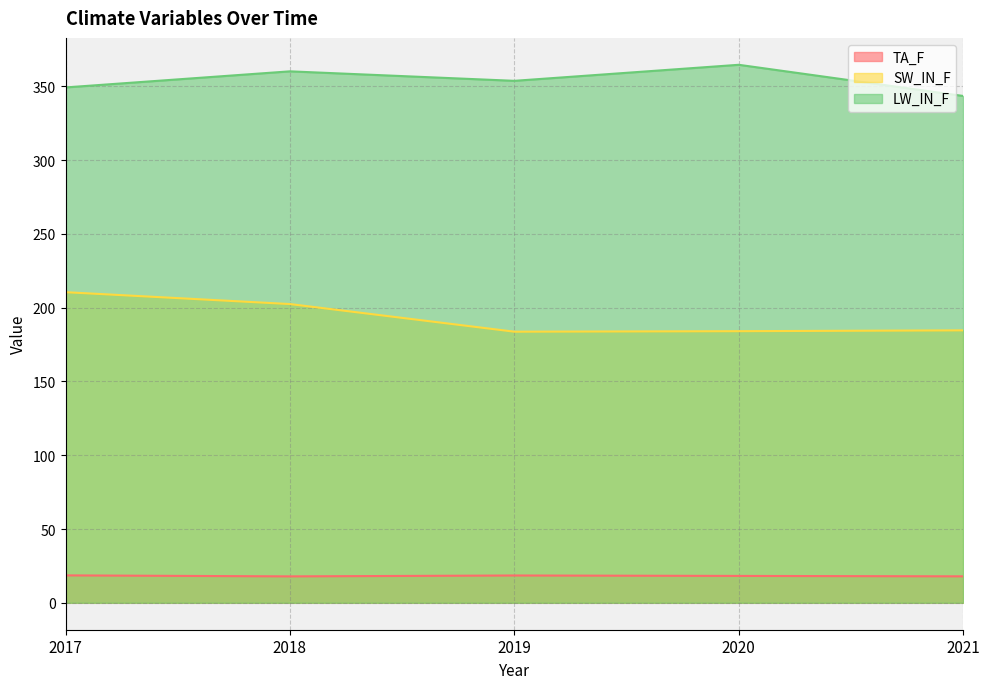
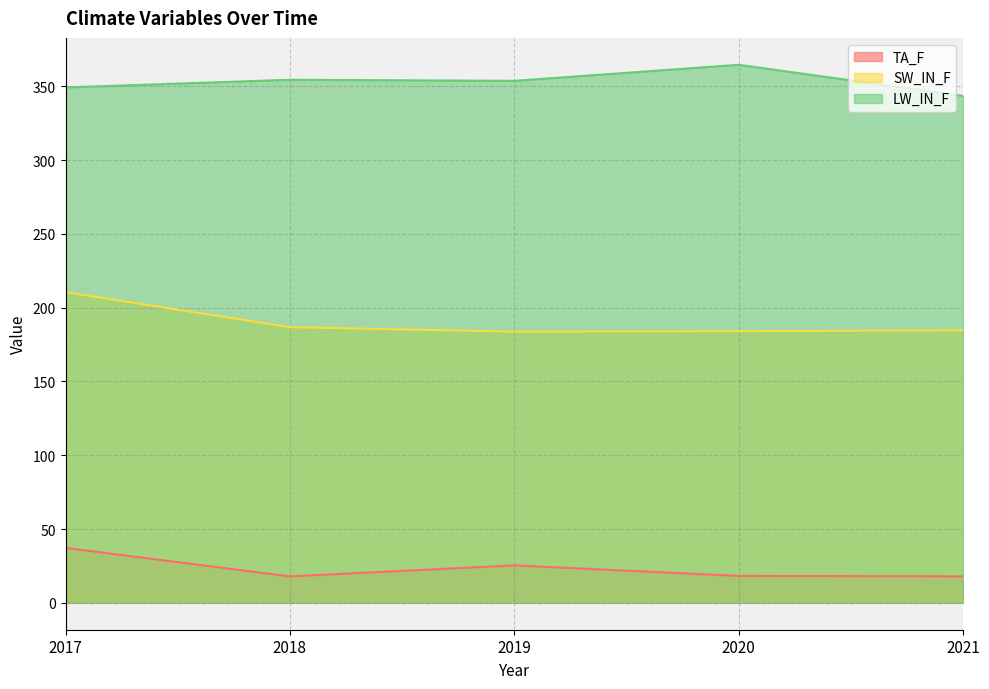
  {
    "TA_F": {
-     "2017": 19,
+     "2017": 37,
      "2018": 18,
-     "2019": 19,
+     "2019": 25,
      "2020": 18,
      "2021": 18
    },
    "SW_IN_F": {
      "2017": 210,
-     "2018": 202,
+     "2018": 187,
      "2019": 184,
      "2020": 184,
      "2021": 185
    },
    "LW_IN_F": {
      "2017": 349,
-     "2018": 360,
+     "2018": 354,
      "2019": 354,
      "2020": 365,
      "2021": 343
    }
  }
